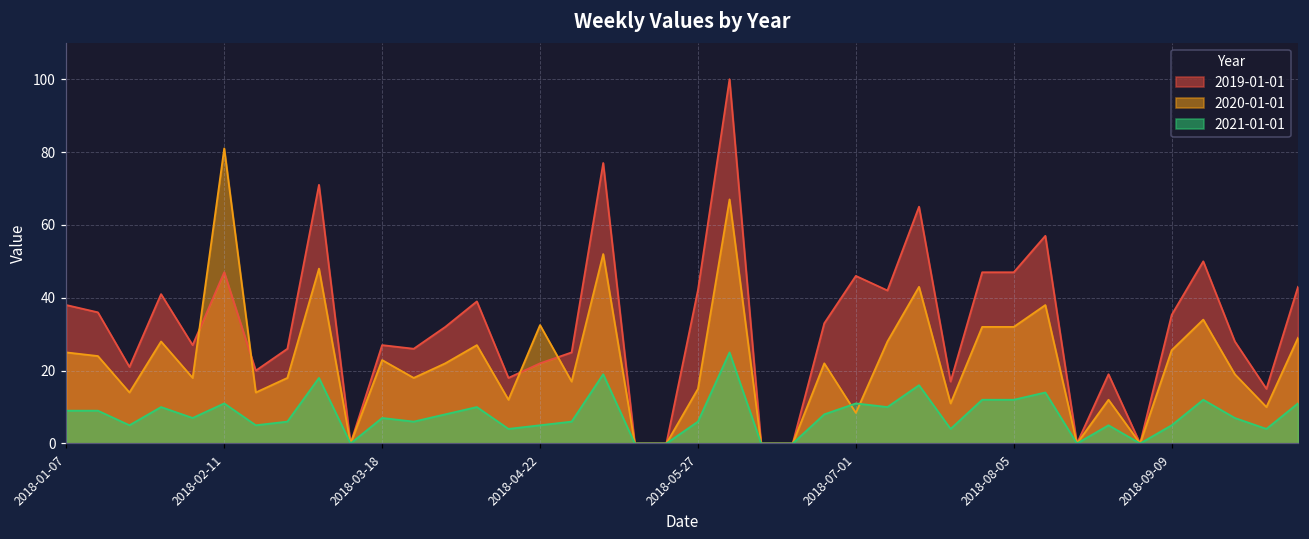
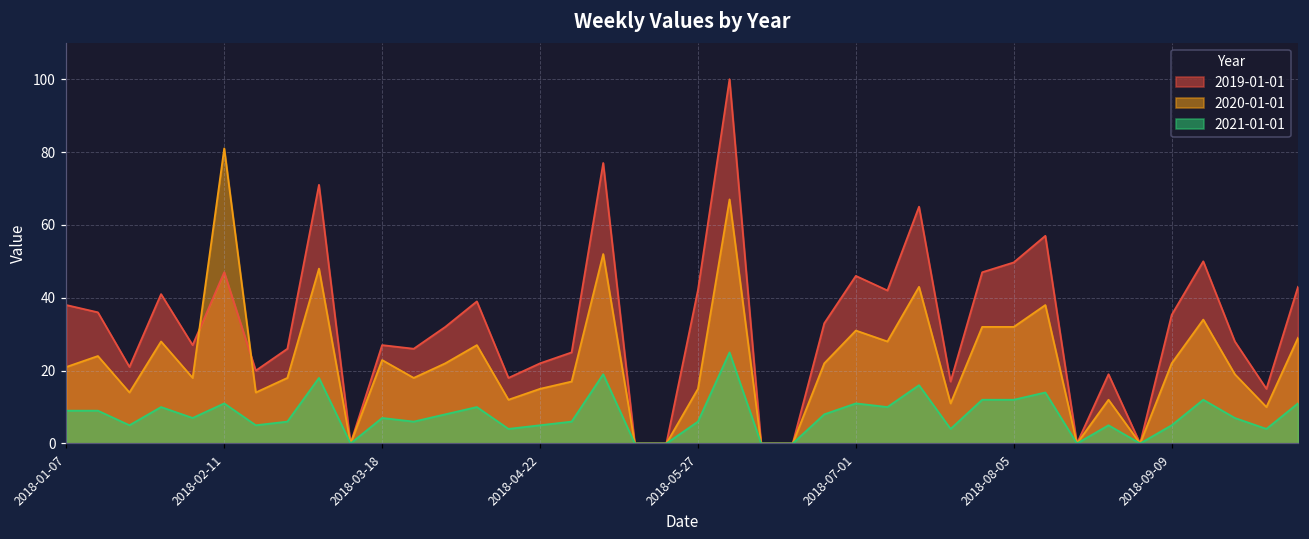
  {
    "2019-01-01": {
      "2018-01-07": 38,
      "2018-02-11": 47,
      "2018-03-18": 27,
      "2018-04-22": 22,
      "2018-05-27": 42,
      "2018-07-01": 46,
-     "2018-08-05": 47,
+     "2018-08-05": 50,
      "2018-09-09": 35
    },
    "2020-01-01": {
-     "2018-01-07": 25,
+     "2018-01-07": 21,
      "2018-02-11": 81,
      "2018-03-18": 23,
-     "2018-04-22": 33,
+     "2018-04-22": 15,
      "2018-05-27": 15,
-     "2018-07-01": 8,
+     "2018-07-01": 31,
      "2018-08-05": 32,
-     "2018-09-09": 26
+     "2018-09-09": 22
    },
    "2021-01-01": {
      "2018-01-07": 9,
      "2018-02-11": 11,
      "2018-03-18": 7,
      "2018-04-22": 5,
      "2018-05-27": 6,
      "2018-07-01": 11,
      "2018-08-05": 12,
      "2018-09-09": 5
    }
  }
